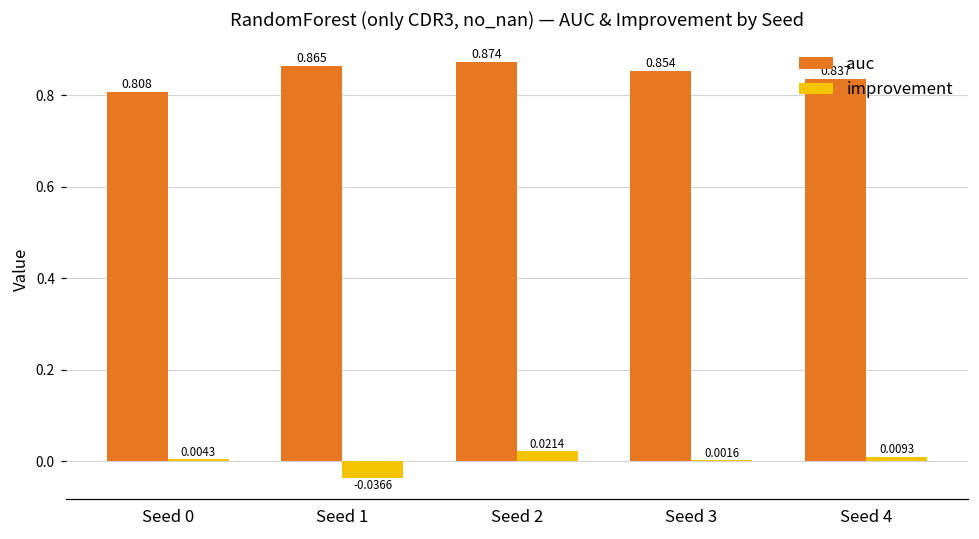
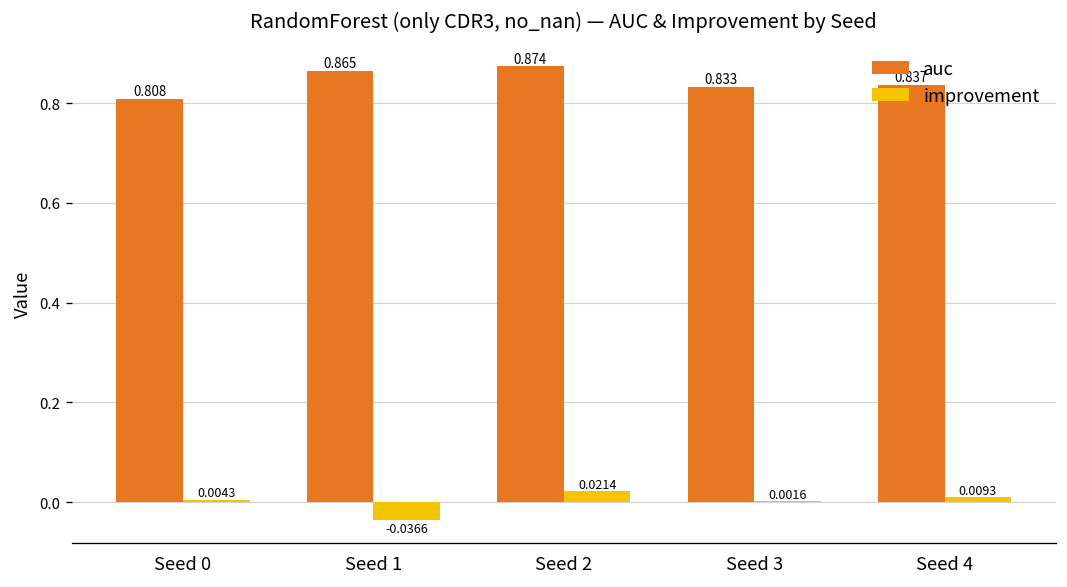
  {
    "auc": {
      "Seed 0": 0.808,
      "Seed 1": 0.865,
      "Seed 2": 0.874,
-     "Seed 3": 0.854,
+     "Seed 3": 0.833,
      "Seed 4": 0.837
    },
    "improvement": {
      "Seed 0": 0.0043,
      "Seed 1": -0.0366,
      "Seed 2": 0.0214,
      "Seed 3": 0.0016,
      "Seed 4": 0.0093
    }
  }
